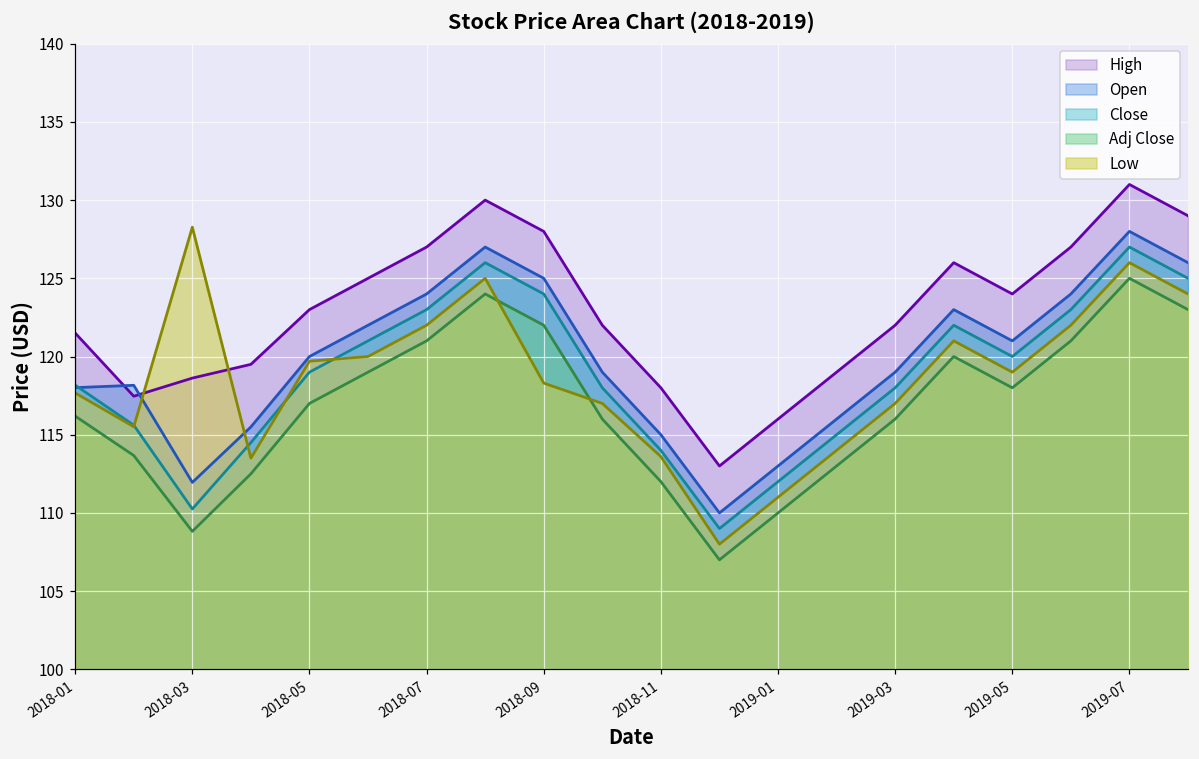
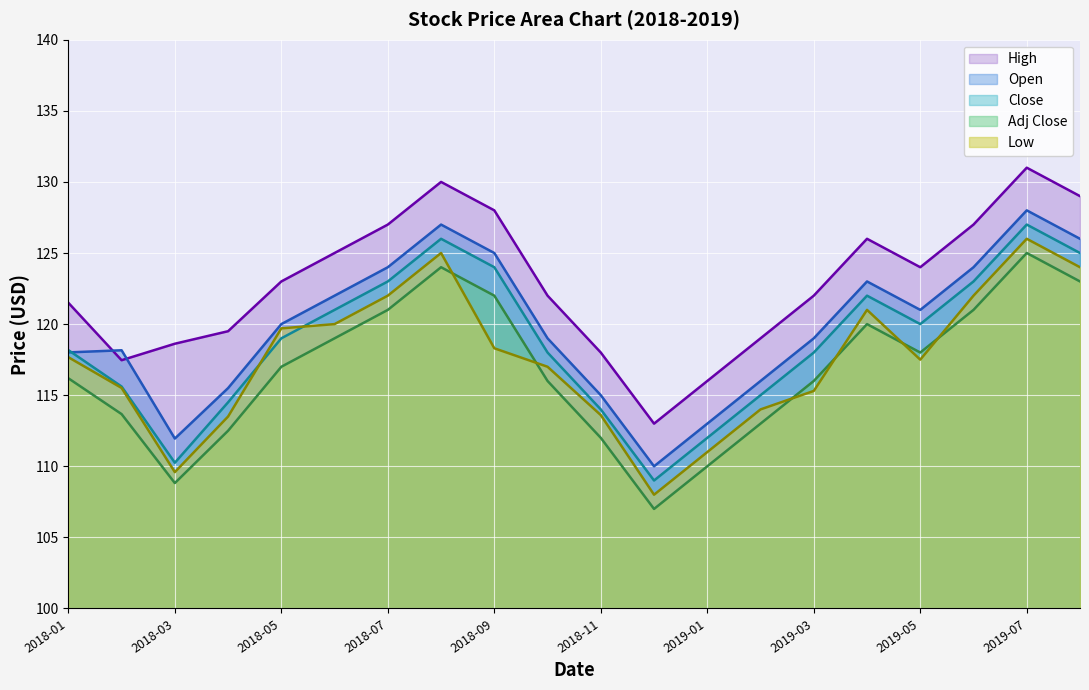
  {
    "Low": {
      "2018-01": 117.7,
-     "2018-03": 128.3,
+     "2018-03": 109.6,
      "2018-05": 119.7,
      "2018-07": 122.0,
      "2018-09": 118.3,
      "2018-11": 113.6,
      "2019-01": 111.0,
-     "2019-03": 117.0,
-     "2019-05": 119.0,
+     "2019-03": 115.3,
+     "2019-05": 117.5,
      "2019-07": 126.0
    }
  }
